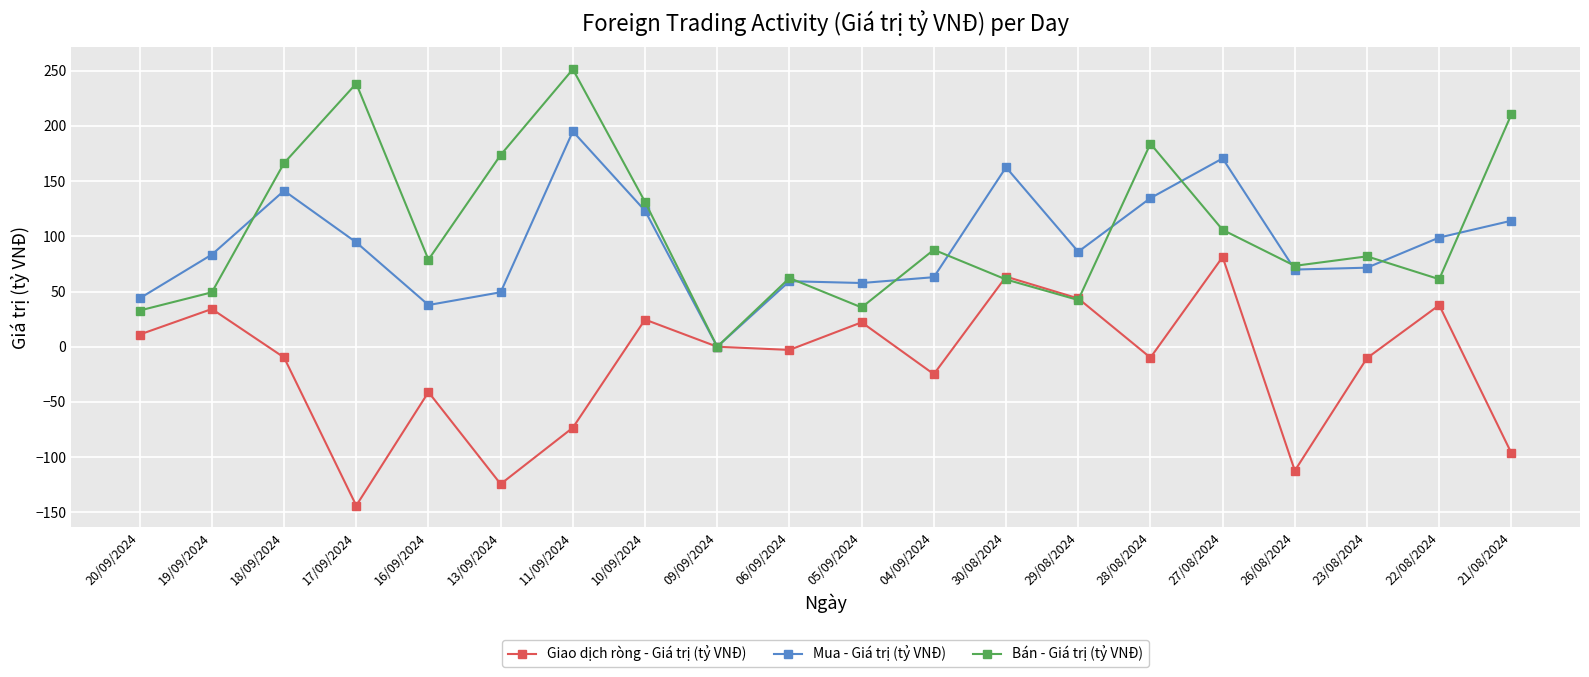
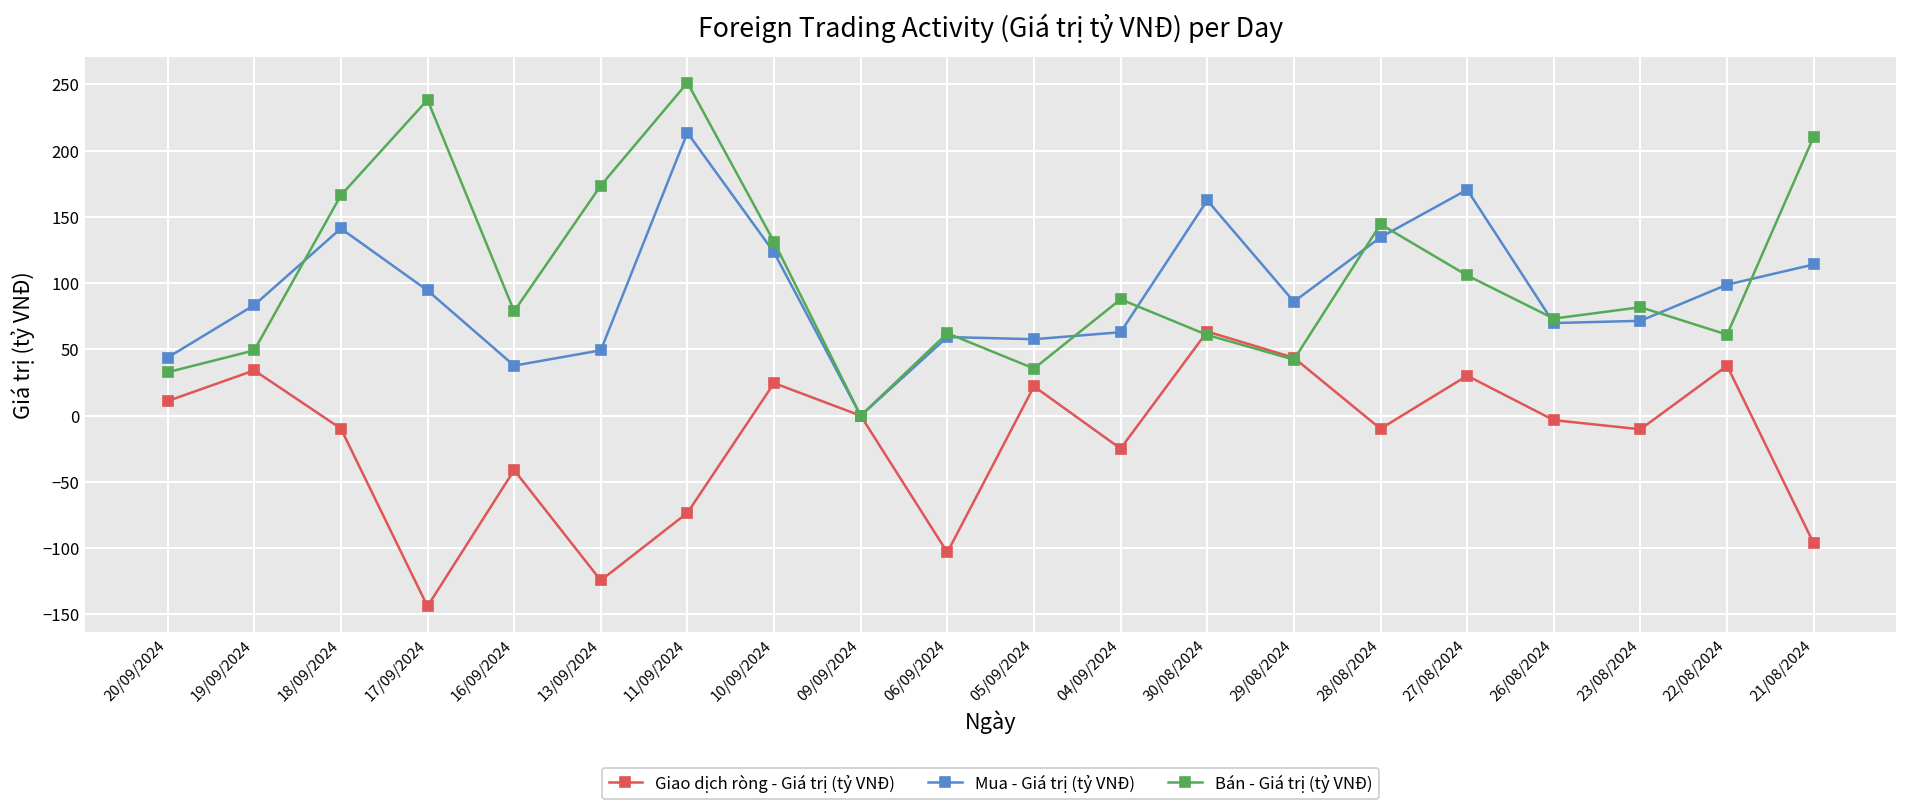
  {
    "Giao dịch ròng - Giá trị (tỷ VNĐ)": {
      "20/09/2024": 11,
      "19/09/2024": 34,
      "18/09/2024": -10,
      "17/09/2024": -144,
      "16/09/2024": -41,
      "13/09/2024": -124,
      "11/09/2024": -73,
      "10/09/2024": 25,
-     "06/09/2024": -3,
+     "06/09/2024": -103,
      "05/09/2024": 22,
      "04/09/2024": -25,
      "30/08/2024": 63,
      "28/08/2024": -10,
-     "27/08/2024": 81,
-     "26/08/2024": -112,
+     "27/08/2024": 30,
+     "26/08/2024": -3,
      "23/08/2024": -10,
      "22/08/2024": 38,
      "21/08/2024": -96
    },
    "Mua - Giá trị (tỷ VNĐ)": {
      "20/09/2024": 44,
      "19/09/2024": 83,
      "18/09/2024": 141,
      "17/09/2024": 95,
      "16/09/2024": 38,
      "13/09/2024": 49,
-     "11/09/2024": 195,
+     "11/09/2024": 214,
      "10/09/2024": 123,
      "06/09/2024": 59,
      "05/09/2024": 58,
      "04/09/2024": 63,
      "30/08/2024": 163,
      "29/08/2024": 86,
      "28/08/2024": 135,
      "27/08/2024": 171,
      "26/08/2024": 70,
      "23/08/2024": 72,
      "22/08/2024": 99,
      "21/08/2024": 114
    },
    "Bán - Giá trị (tỷ VNĐ)": {
      "20/09/2024": 33,
      "19/09/2024": 49,
      "18/09/2024": 166,
      "17/09/2024": 238,
      "16/09/2024": 79,
      "13/09/2024": 174,
      "11/09/2024": 251,
      "10/09/2024": 131,
      "06/09/2024": 62,
      "05/09/2024": 36,
      "04/09/2024": 88,
      "30/08/2024": 61,
-     "28/08/2024": 184,
+     "28/08/2024": 144,
      "27/08/2024": 106,
      "26/08/2024": 73,
      "23/08/2024": 82,
      "22/08/2024": 61,
      "21/08/2024": 210
    }
  }
